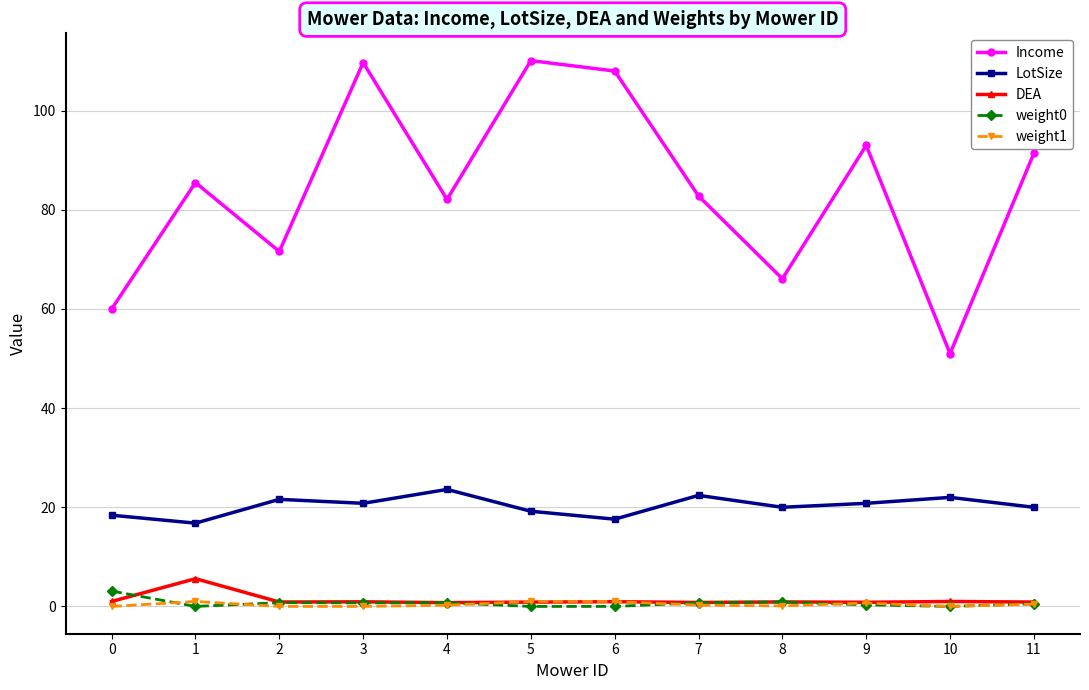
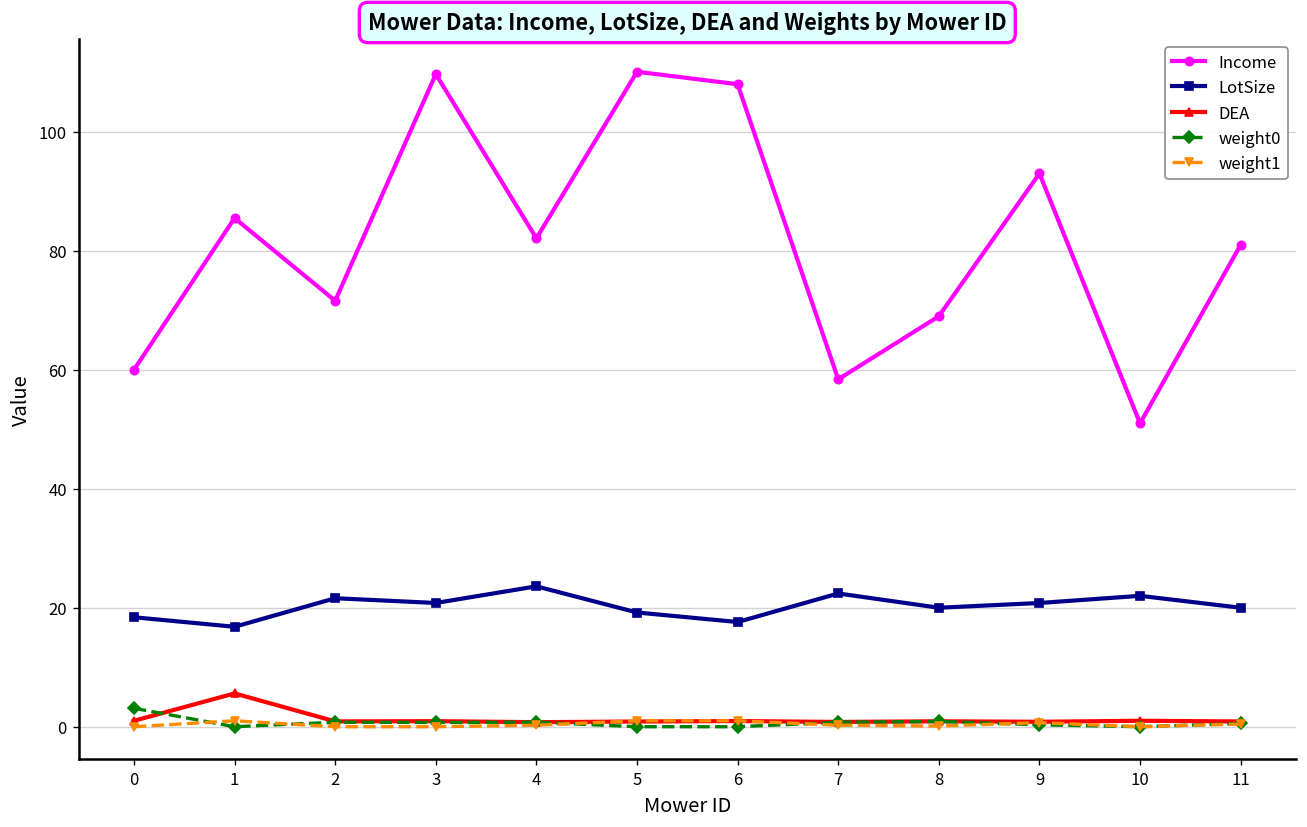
  {
    "Income": {
      "0": 60,
      "1": 86,
      "2": 72,
      "3": 110,
      "4": 82,
      "5": 110,
      "6": 108,
-     "7": 83,
-     "8": 66,
+     "7": 58,
+     "8": 69,
      "9": 93,
      "10": 51,
-     "11": 91
+     "11": 81
    },
    "LotSize": {
      "0": 18,
      "1": 17,
      "2": 22,
      "3": 21,
      "4": 24,
      "5": 19,
      "6": 18,
      "7": 22,
      "8": 20,
      "9": 21,
      "10": 22,
      "11": 20
    },
    "DEA": {
      "0": 1,
      "1": 6,
      "10": 1
    },
    "weight0": {
      "0": 3,
      "1": 0,
      "5": 0,
      "6": 0
    },
    "weight1": {
      "0": 0,
      "1": 1,
      "2": 0,
      "3": 0,
      "8": 0
    }
  }
